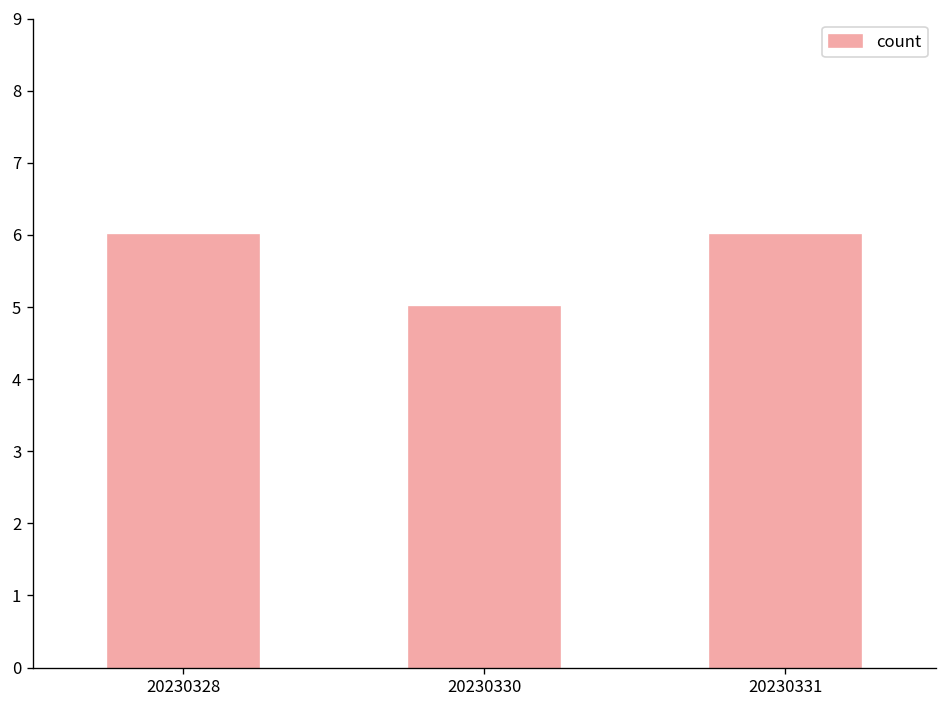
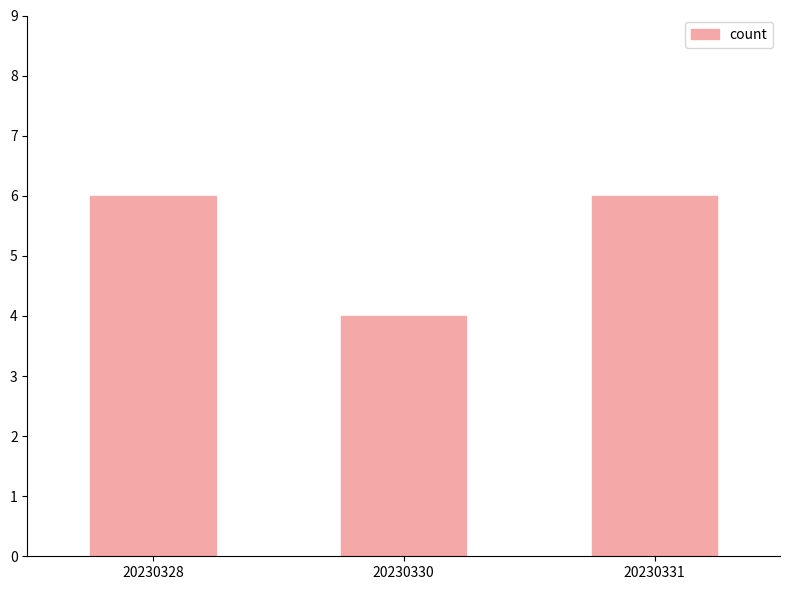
  {
    "20230328": 6,
-   "20230330": 5,
+   "20230330": 4,
    "20230331": 6
  }
